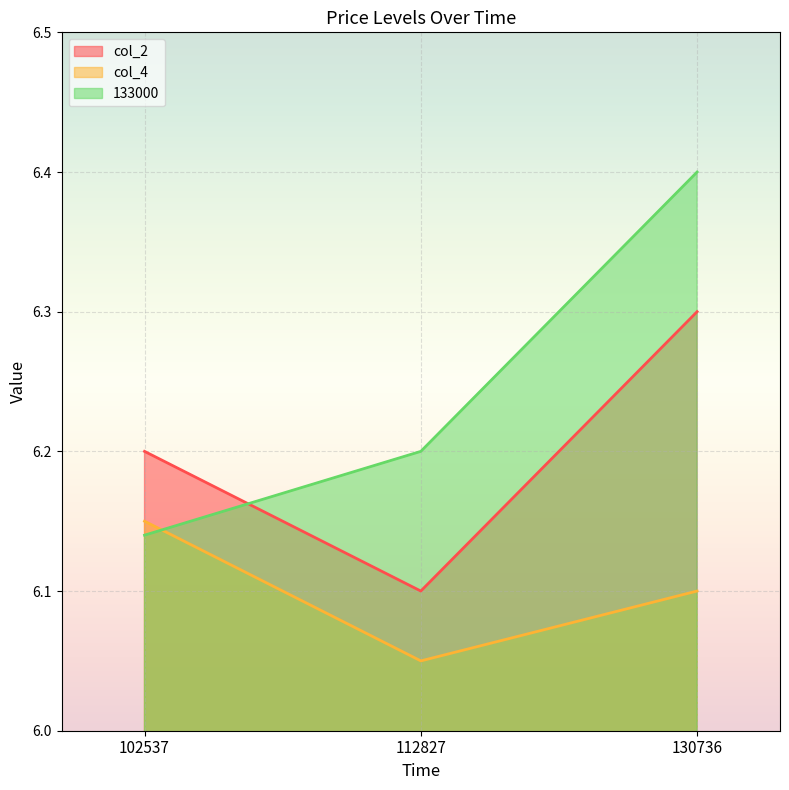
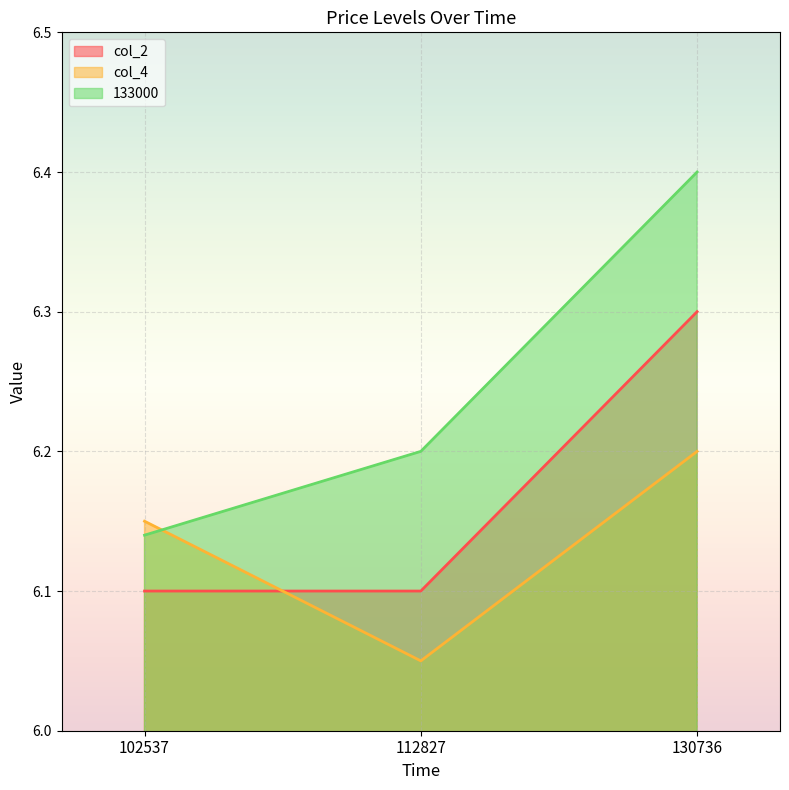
  {
    "col_2": {
-     "102537": 6.2,
+     "102537": 6.1,
      "112827": 6.1,
      "130736": 6.3
    },
    "col_4": {
      "102537": 6.150,
      "112827": 6.050,
-     "130736": 6.1
+     "130736": 6.2
    },
    "133000": {
      "102537": 6.140,
      "112827": 6.2,
      "130736": 6.4
    }
  }
